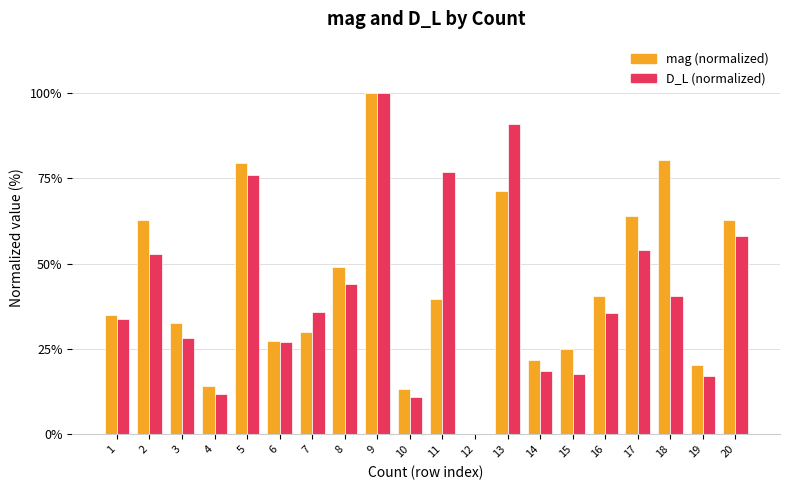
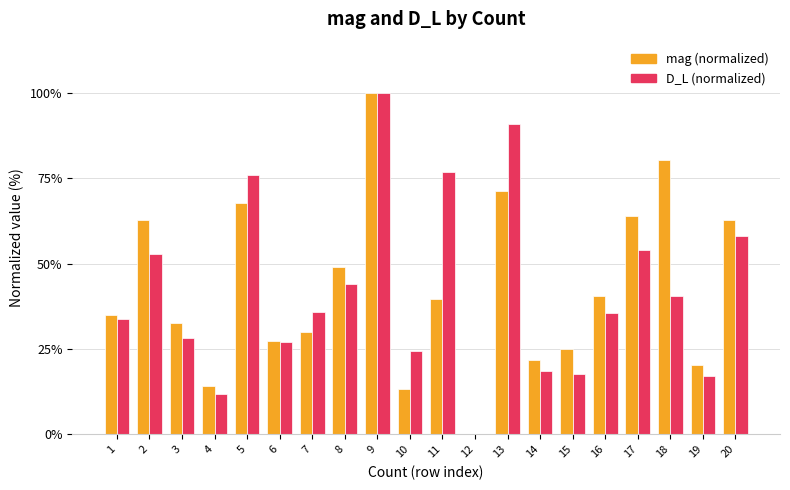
  {
    "mag (normalized)": {
      "1": "35%",
      "2": "63%",
      "3": "32%",
      "4": "14%",
-     "5": "79%",
+     "5": "68%",
      "6": "27%",
      "7": "30%",
      "8": "49%",
      "9": "100%",
      "10": "13%",
      "11": "40%",
      "12": "0%",
      "13": "71%",
      "14": "22%",
      "15": "25%",
      "16": "40%",
      "17": "64%",
      "18": "80%",
      "19": "20%",
      "20": "63%"
    },
    "D_L (normalized)": {
      "1": "34%",
      "2": "53%",
      "3": "28%",
      "4": "12%",
      "5": "76%",
      "6": "27%",
      "7": "36%",
      "8": "44%",
      "9": "100%",
-     "10": "11%",
+     "10": "25%",
      "11": "77%",
      "12": "0%",
      "13": "91%",
      "14": "19%",
      "15": "18%",
      "16": "36%",
      "17": "54%",
      "18": "41%",
      "19": "17%",
      "20": "58%"
    }
  }
